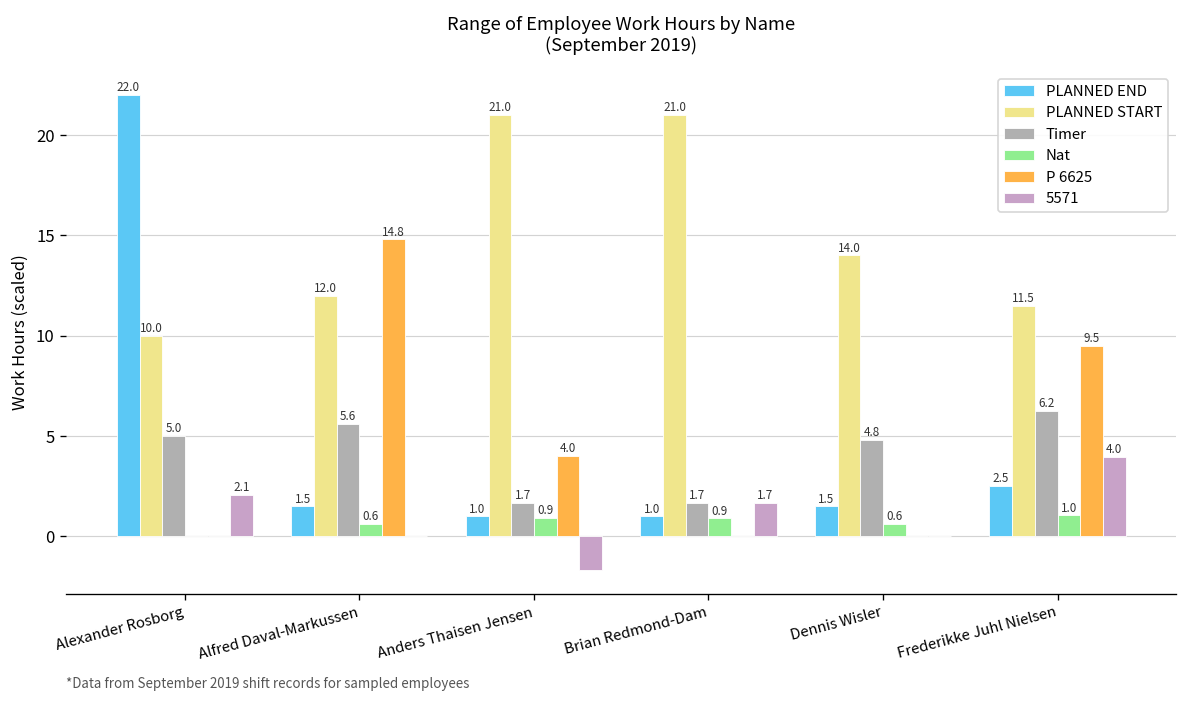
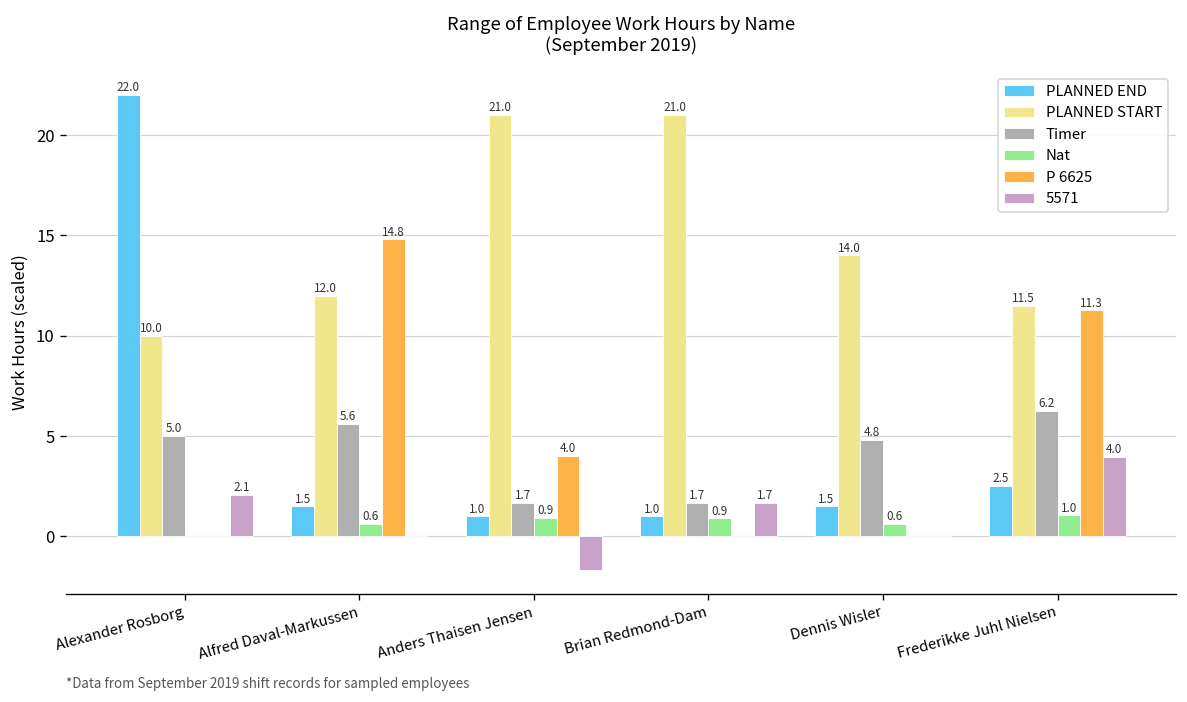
  {
    "PLANNED END": {
      "Alexander Rosborg": 22.0,
      "Alfred Daval-Markussen": 1.5,
      "Anders Thaisen Jensen": 1.0,
      "Brian Redmond-Dam": 1.0,
      "Dennis Wisler": 1.5,
      "Frederikke Juhl Nielsen": 2.5
    },
    "PLANNED START": {
      "Alexander Rosborg": 10.0,
      "Alfred Daval-Markussen": 12.0,
      "Anders Thaisen Jensen": 21.0,
      "Brian Redmond-Dam": 21.0,
      "Dennis Wisler": 14.0,
      "Frederikke Juhl Nielsen": 11.5
    },
    "Nat": {
      "Alfred Daval-Markussen": 0.6,
      "Anders Thaisen Jensen": 0.9,
      "Brian Redmond-Dam": 0.9,
      "Dennis Wisler": 0.6,
      "Frederikke Juhl Nielsen": 1.0
    },
    "P 6625": {
      "Alfred Daval-Markussen": 14.8,
      "Anders Thaisen Jensen": 4.0,
-     "Frederikke Juhl Nielsen": 9.5
+     "Frederikke Juhl Nielsen": 11.3
    }
  }
